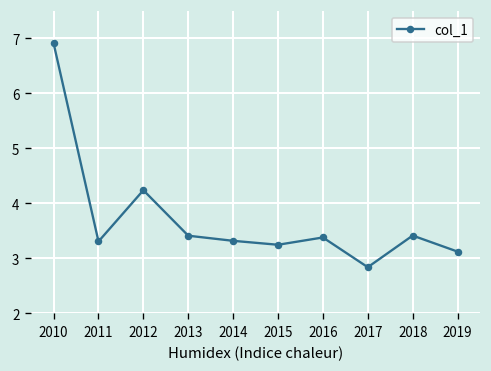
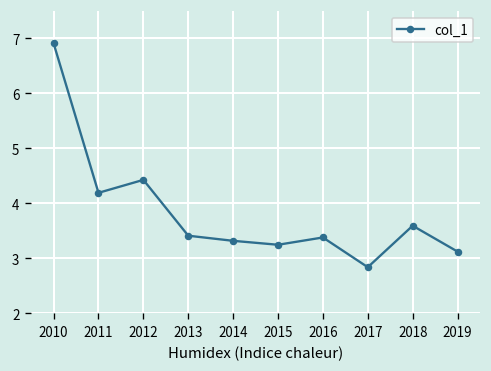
  {
    "2010": 6.9,
-   "2011": 3.3,
-   "2012": 4.2,
+   "2011": 4.2,
+   "2012": 4.4,
    "2013": 3.4,
    "2014": 3.3,
    "2015": 3.2,
    "2016": 3.4,
    "2017": 2.8,
-   "2018": 3.4,
+   "2018": 3.6,
    "2019": 3.1
  }
